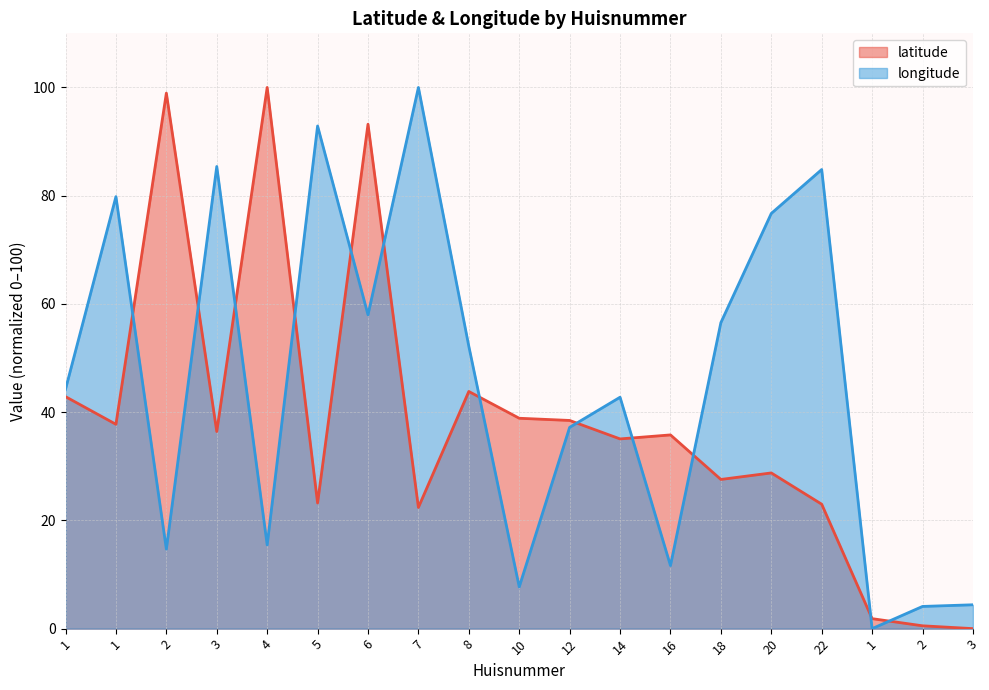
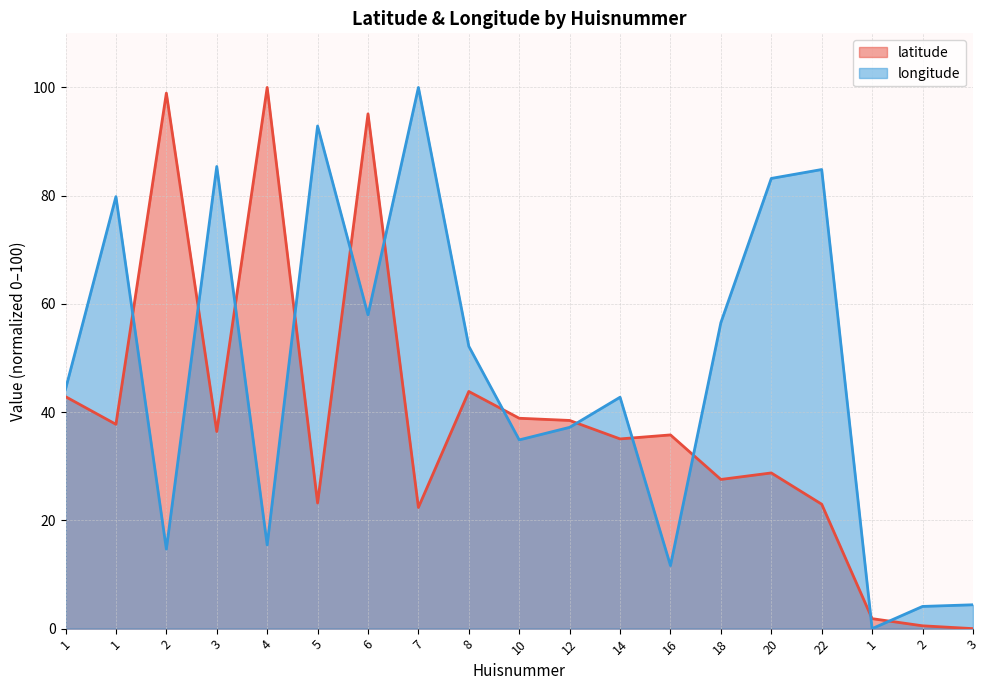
  {
    "latitude": {
      "4": 100,
      "5": 23,
-     "6": 93,
+     "6": 95,
      "7": 22,
      "8": 44,
      "10": 39,
      "12": 38,
      "14": 35,
      "16": 36,
      "18": 28,
      "20": 29,
      "22": 23
    },
    "longitude": {
      "4": 15,
      "5": 93,
      "6": 58,
      "7": 100,
      "8": 52,
-     "10": 8,
+     "10": 35,
      "12": 37,
      "14": 43,
      "16": 12,
      "18": 57,
-     "20": 77,
+     "20": 83,
      "22": 85
    }
  }
